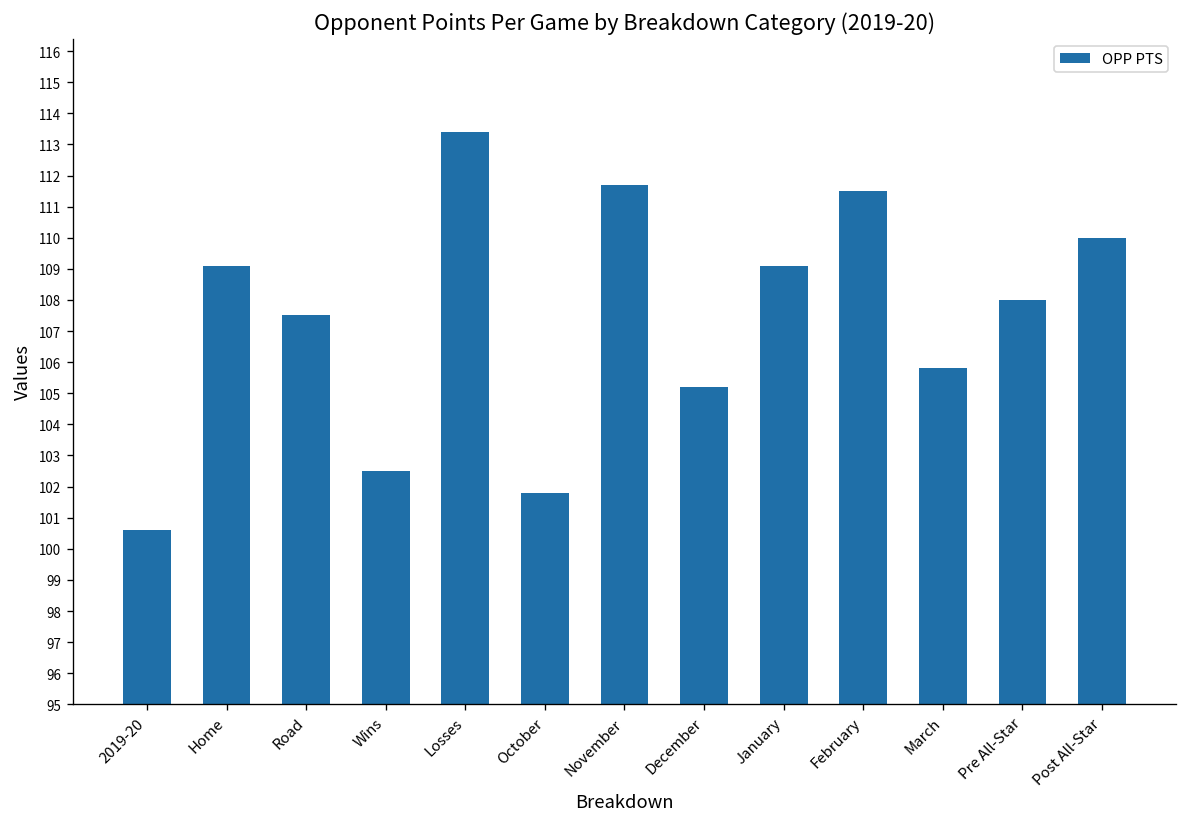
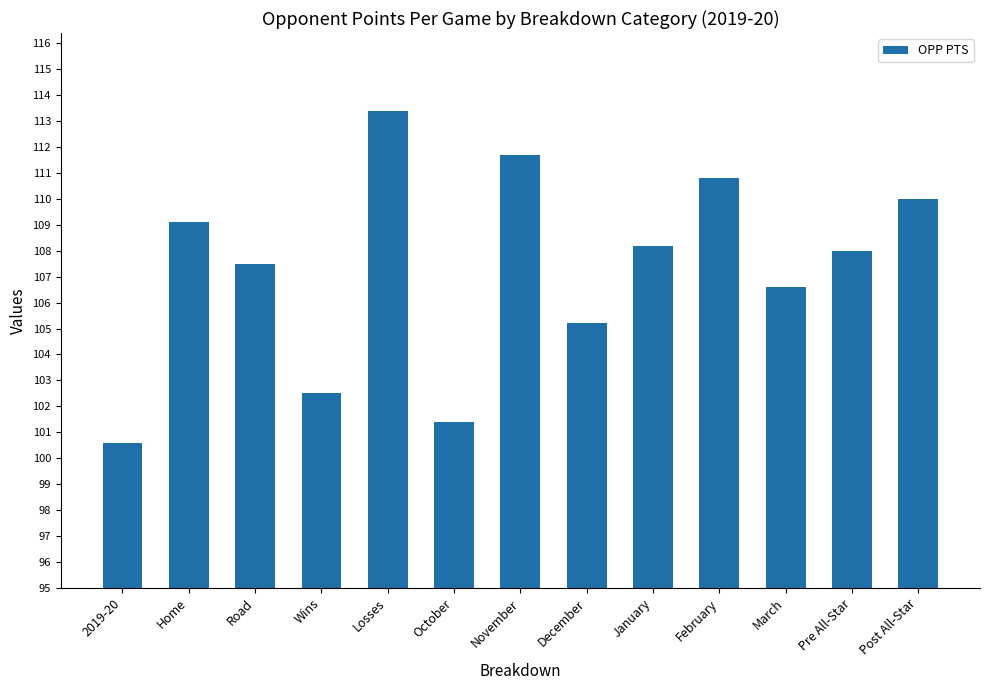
  {
    "2019-20": 100.6,
    "Home": 109.1,
    "Road": 107.5,
    "Wins": 102.5,
    "Losses": 113.4,
-   "October": 101.8,
+   "October": 101.4,
    "November": 111.7,
    "December": 105.2,
-   "January": 109.1,
-   "February": 111.5,
-   "March": 105.8,
+   "January": 108.2,
+   "February": 110.8,
+   "March": 106.6,
    "Pre All-Star": 108.0,
    "Post All-Star": 110.0
  }
